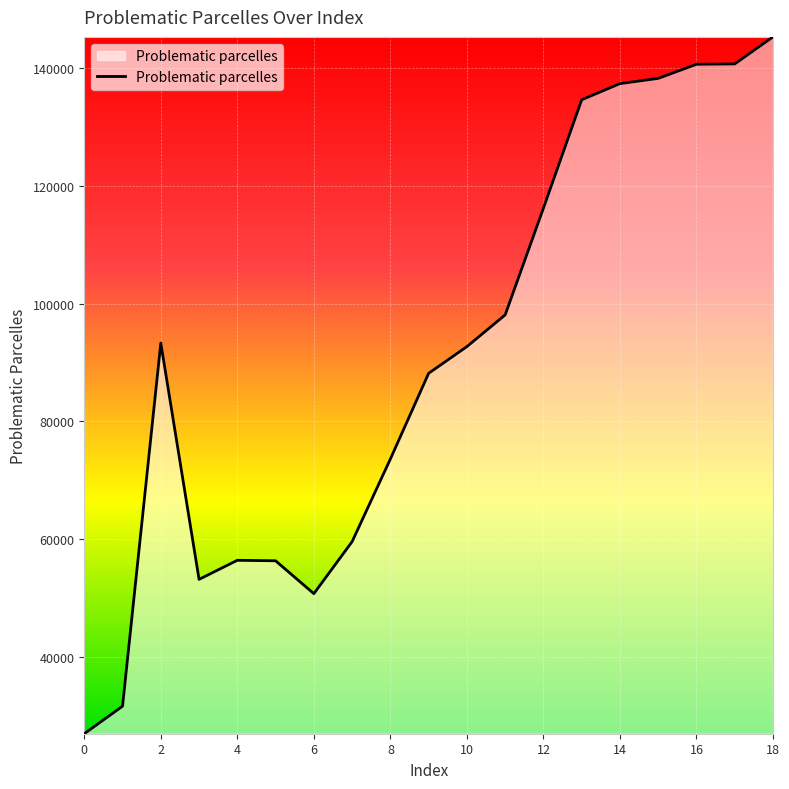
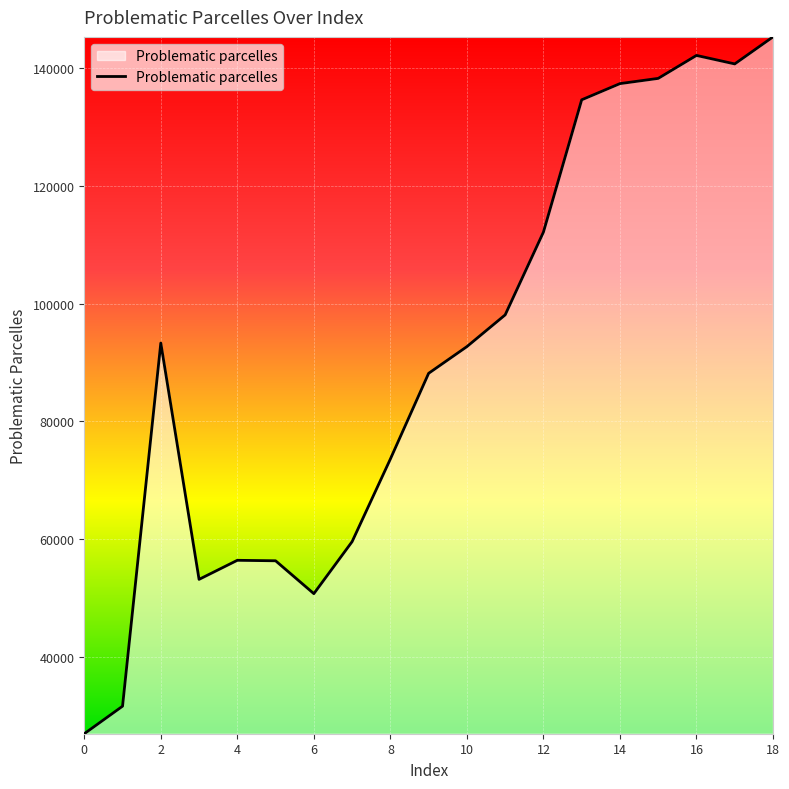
  {
    "0": 27000,
    "2": 93000,
    "4": 56000,
    "6": 51000,
    "8": 74000,
    "10": 93000,
-   "12": 116000,
+   "12": 112000,
    "14": 137000,
-   "16": 141000,
+   "16": 142000,
    "18": 145000
  }
